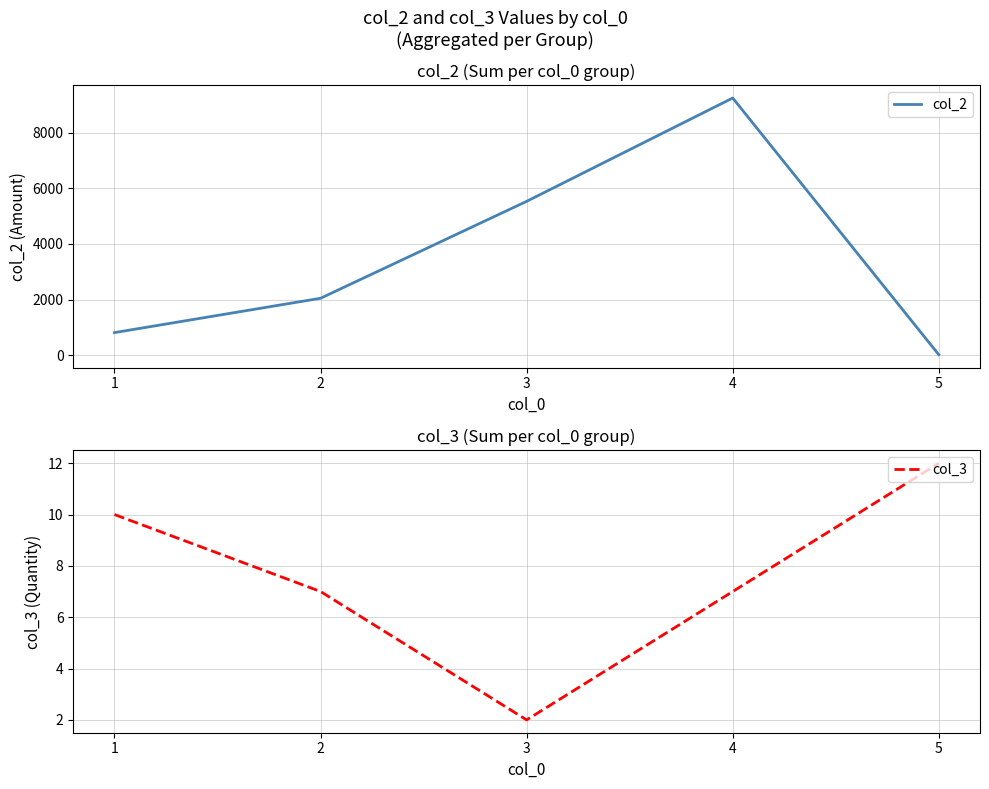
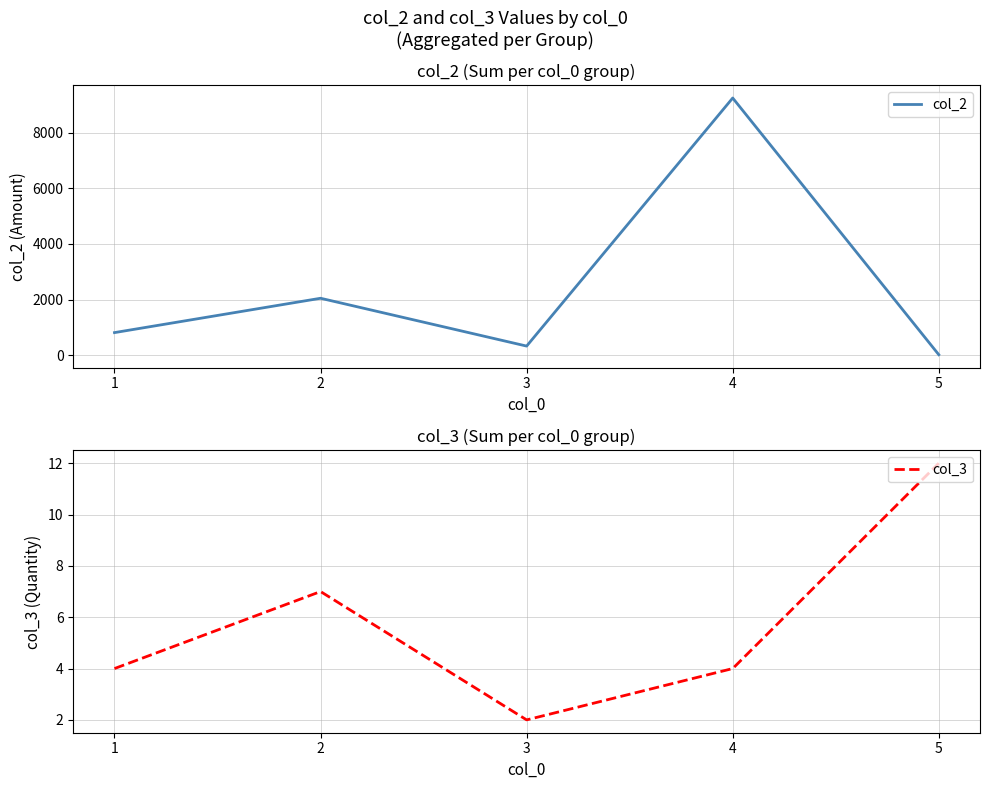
  {
    "col_2 (Sum per col_0 group)": {
      "1": 800,
      "2": 2000,
-     "3": 5500,
+     "3": 300,
      "4": 9200,
      "5": 0
    },
    "col_3 (Sum per col_0 group)": {
-     "1": 10,
+     "1": 4,
      "2": 7,
      "3": 2,
-     "4": 7
+     "4": 4
    }
  }
